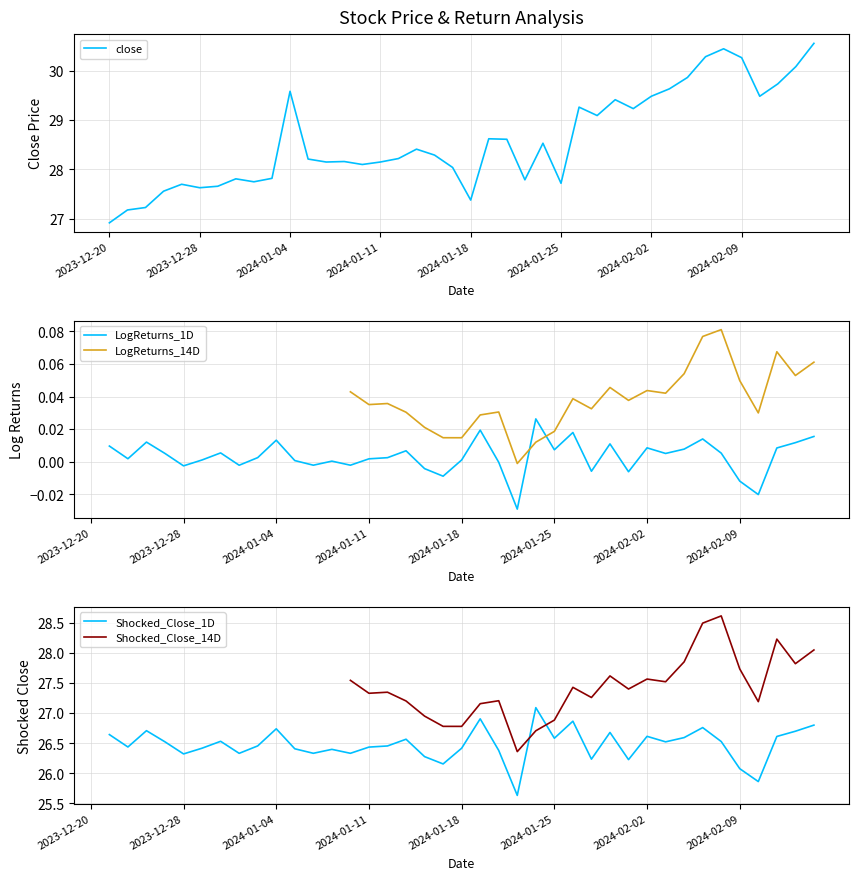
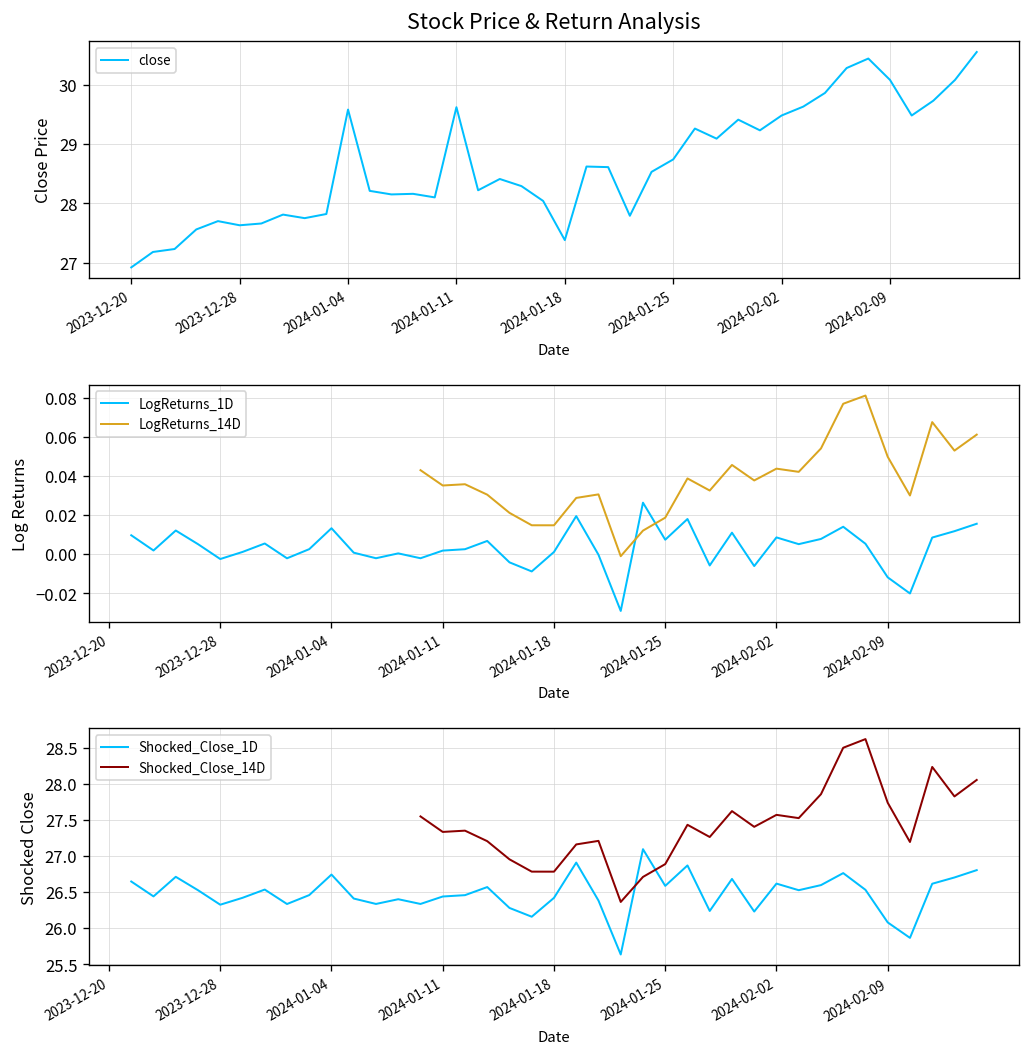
  {
    "Stock Price & Return Analysis": {
      "2023-12-20": 26.9,
      "2023-12-28": 27.6,
      "2024-01-04": 29.6,
-     "2024-01-11": 28.2,
+     "2024-01-11": 29.6,
      "2024-01-18": 27.4,
-     "2024-01-25": 27.7,
+     "2024-01-25": 28.7,
      "2024-02-02": 29.5,
-     "2024-02-09": 30.3
+     "2024-02-09": 30.1
    }
  }
